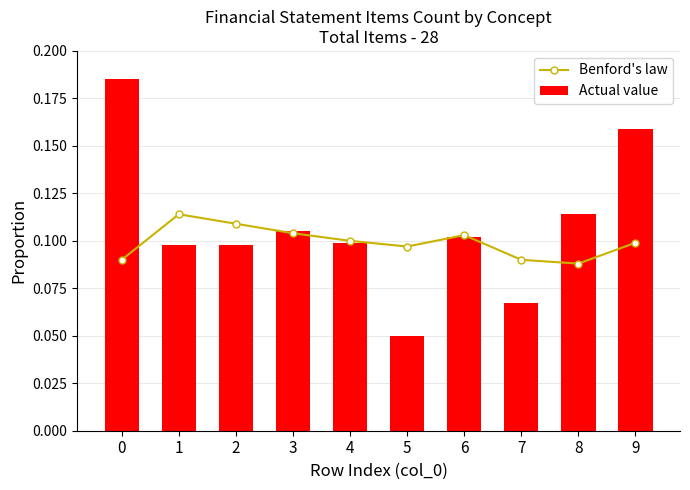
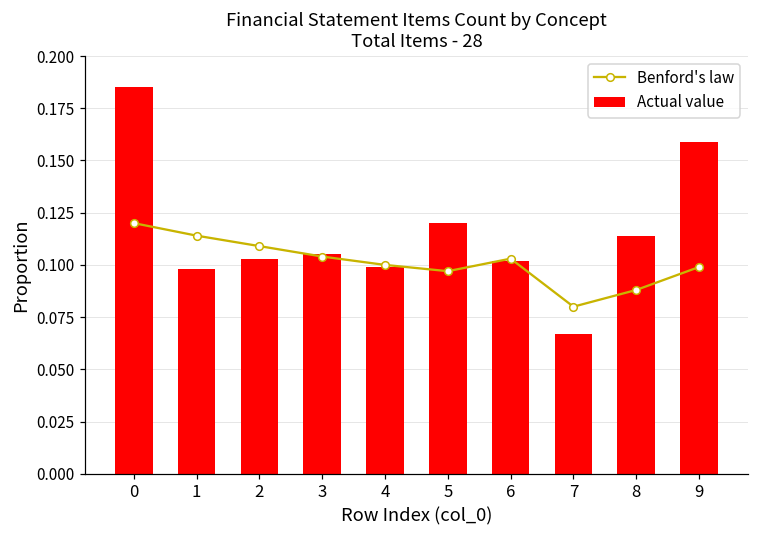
  {
    "Benford's law": {
-     "0": 0.09,
+     "0": 0.12,
      "1": 0.114,
      "2": 0.11,
      "3": 0.104,
      "4": 0.10,
      "5": 0.097,
      "6": 0.103,
-     "7": 0.09,
+     "7": 0.08,
      "8": 0.088,
      "9": 0.10
    },
    "Actual value": {
      "0": 0.185,
      "1": 0.098,
-     "2": 0.098,
+     "2": 0.103,
      "3": 0.105,
      "4": 0.099,
-     "5": 0.05,
+     "5": 0.12,
      "6": 0.102,
      "7": 0.067,
      "8": 0.114,
      "9": 0.159
    }
  }
